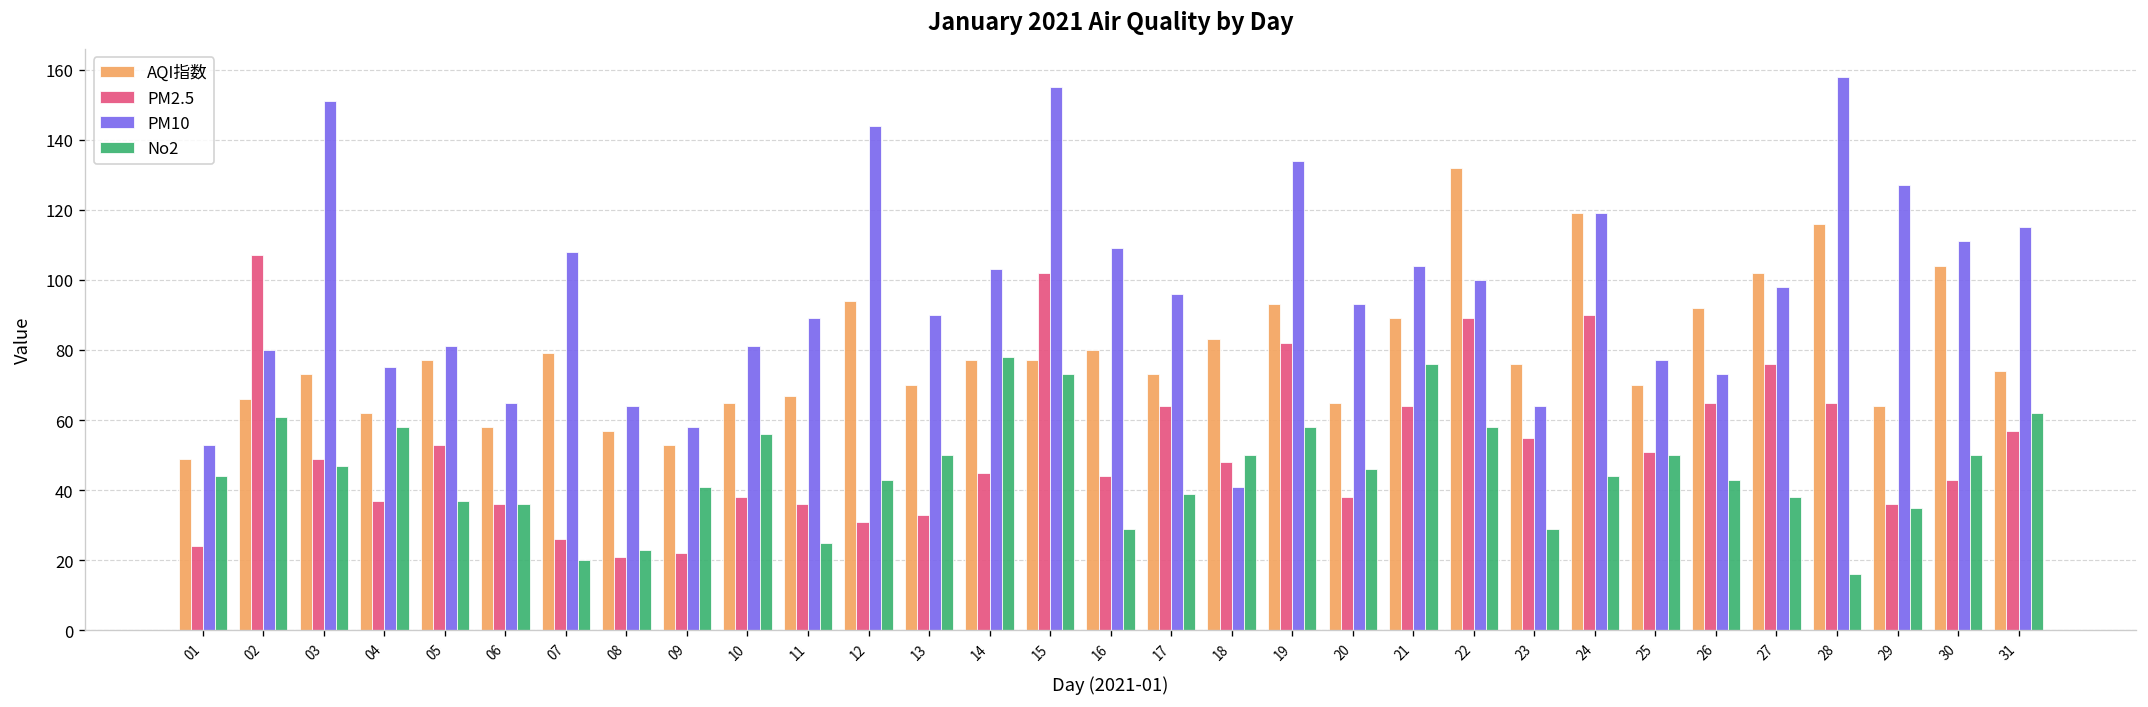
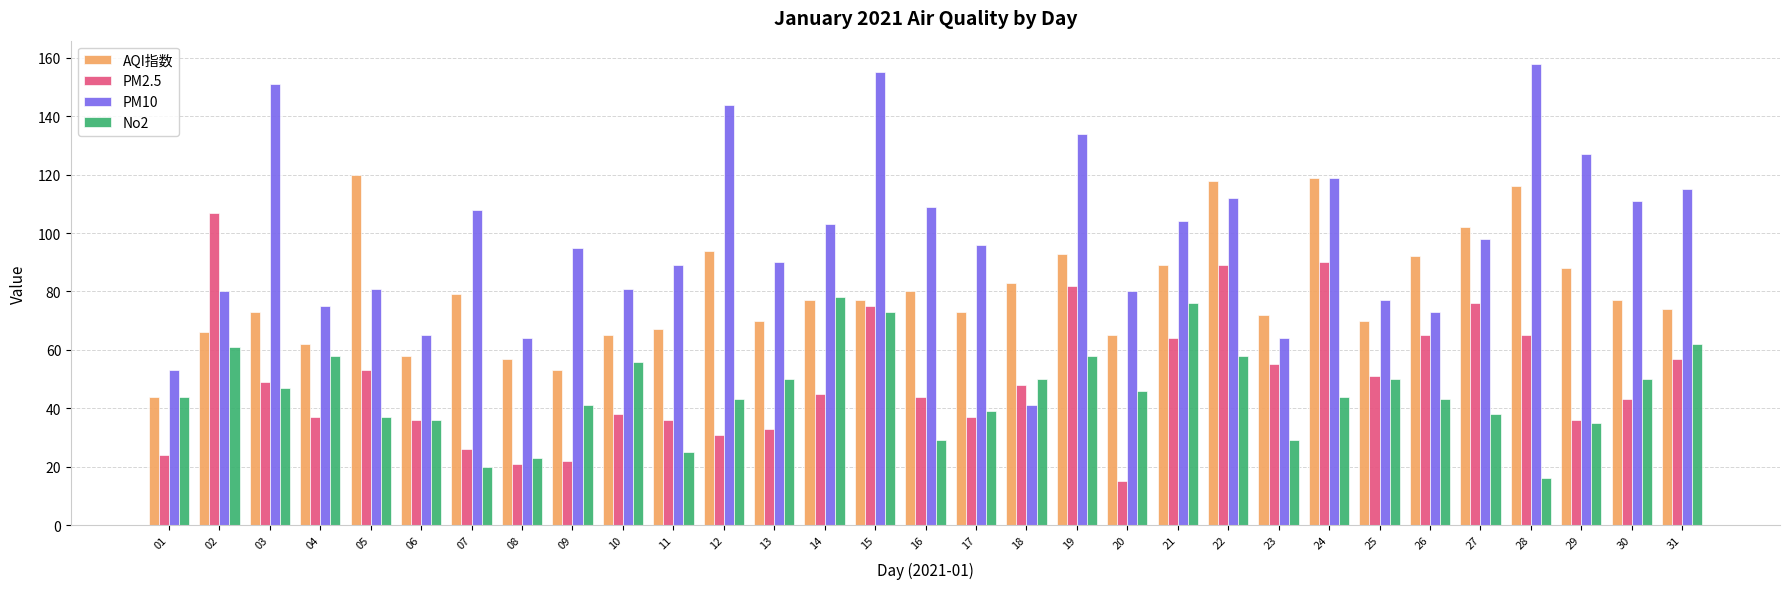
  {
    "AQI指数": {
-     "01": 49,
+     "01": 44,
      "02": 66,
      "03": 73,
      "04": 62,
-     "05": 77,
+     "05": 120,
      "06": 58,
      "07": 79,
      "08": 57,
      "09": 53,
      "10": 65,
      "11": 67,
      "12": 94,
      "13": 70,
      "14": 77,
      "15": 77,
      "16": 80,
      "17": 73,
      "18": 83,
      "19": 93,
      "20": 65,
      "21": 89,
-     "22": 132,
-     "23": 76,
+     "22": 118,
+     "23": 72,
      "24": 119,
      "25": 70,
      "26": 92,
      "27": 102,
      "28": 116,
-     "29": 64,
-     "30": 104,
+     "29": 88,
+     "30": 77,
      "31": 74
    },
    "PM2.5": {
      "01": 24,
      "02": 107,
      "03": 49,
      "04": 37,
      "05": 53,
      "06": 36,
      "07": 26,
      "08": 21,
      "09": 22,
      "10": 38,
      "11": 36,
      "12": 31,
      "13": 33,
      "14": 45,
-     "15": 102,
+     "15": 75,
      "16": 44,
-     "17": 64,
+     "17": 37,
      "18": 48,
      "19": 82,
-     "20": 38,
+     "20": 15,
      "21": 64,
      "22": 89,
      "23": 55,
      "24": 90,
      "25": 51,
      "26": 65,
      "27": 76,
      "28": 65,
      "29": 36,
      "30": 43,
      "31": 57
    },
    "PM10": {
      "01": 53,
      "02": 80,
      "03": 151,
      "04": 75,
      "05": 81,
      "06": 65,
      "07": 108,
      "08": 64,
-     "09": 58,
+     "09": 95,
      "10": 81,
      "11": 89,
      "12": 144,
      "13": 90,
      "14": 103,
      "15": 155,
      "16": 109,
      "17": 96,
      "18": 41,
      "19": 134,
-     "20": 93,
+     "20": 80,
      "21": 104,
-     "22": 100,
+     "22": 112,
      "23": 64,
      "24": 119,
      "25": 77,
      "26": 73,
      "27": 98,
      "28": 158,
      "29": 127,
      "30": 111,
      "31": 115
    },
    "No2": {
      "01": 44,
      "02": 61,
      "03": 47,
      "04": 58,
      "05": 37,
      "06": 36,
      "07": 20,
      "08": 23,
      "09": 41,
      "10": 56,
      "11": 25,
      "12": 43,
      "13": 50,
      "14": 78,
      "15": 73,
      "16": 29,
      "17": 39,
      "18": 50,
      "19": 58,
      "20": 46,
      "21": 76,
      "22": 58,
      "23": 29,
      "24": 44,
      "25": 50,
      "26": 43,
      "27": 38,
      "28": 16,
      "29": 35,
      "30": 50,
      "31": 62
    }
  }
